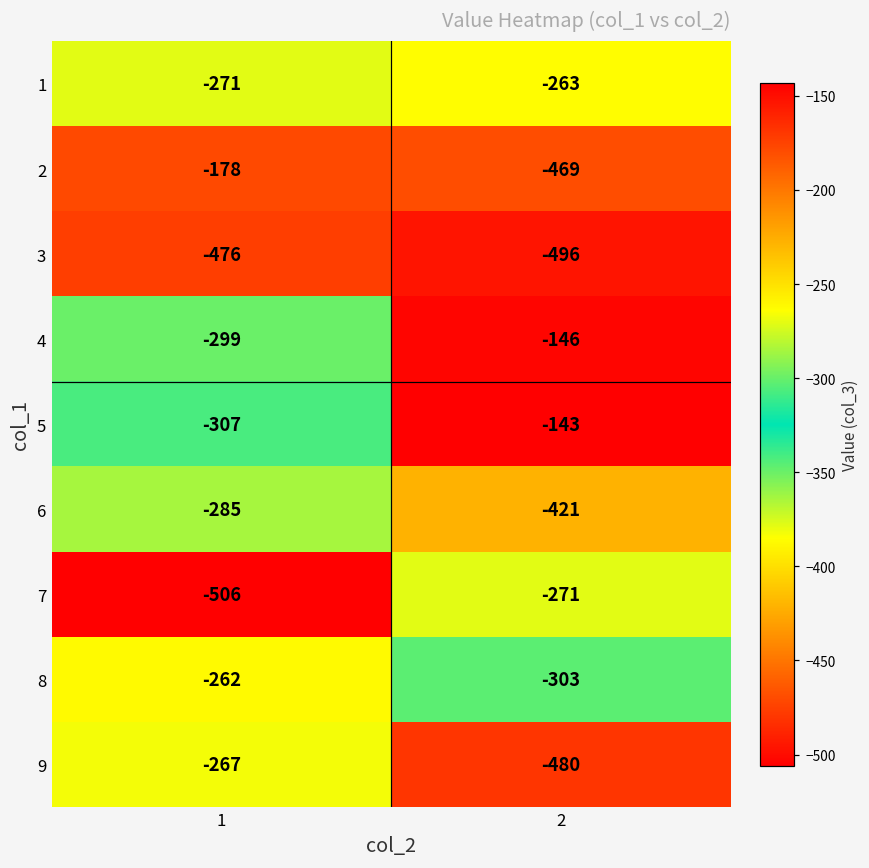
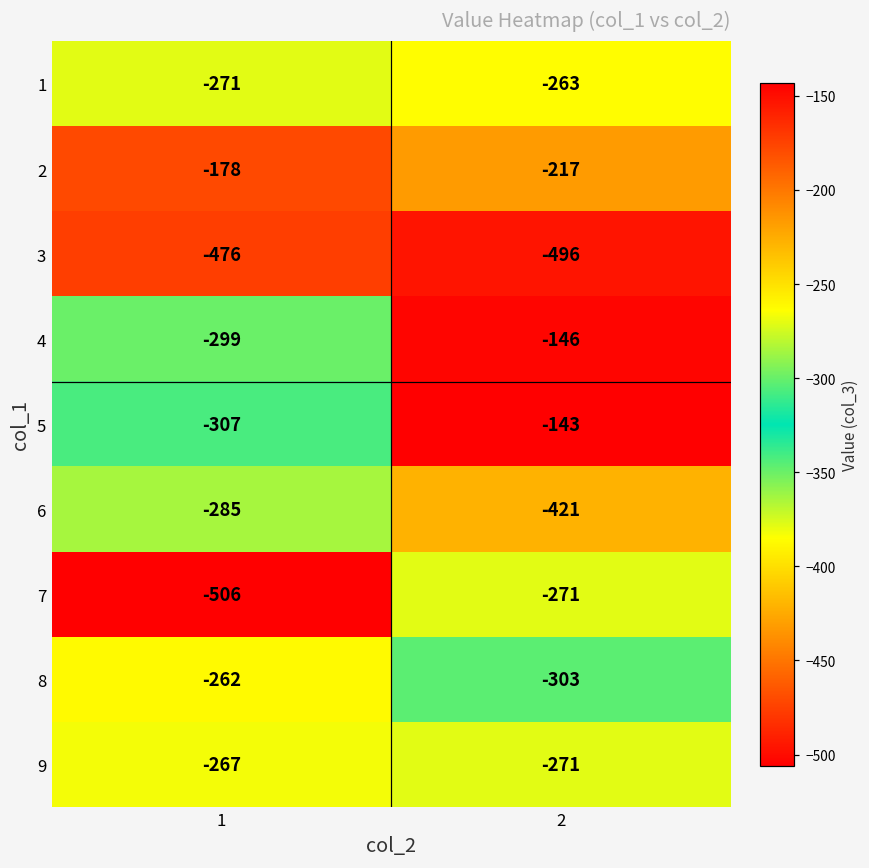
  {
    "1": {
      "1": -271,
      "2": -263
    },
    "2": {
      "1": -178,
-     "2": -469
+     "2": -217
    },
    "3": {
      "1": -476,
      "2": -496
    },
    "4": {
      "1": -299,
      "2": -146
    },
    "5": {
      "1": -307,
      "2": -143
    },
    "6": {
      "1": -285,
      "2": -421
    },
    "7": {
      "1": -506,
      "2": -271
    },
    "8": {
      "1": -262,
      "2": -303
    },
    "9": {
      "1": -267,
-     "2": -480
+     "2": -271
    }
  }
